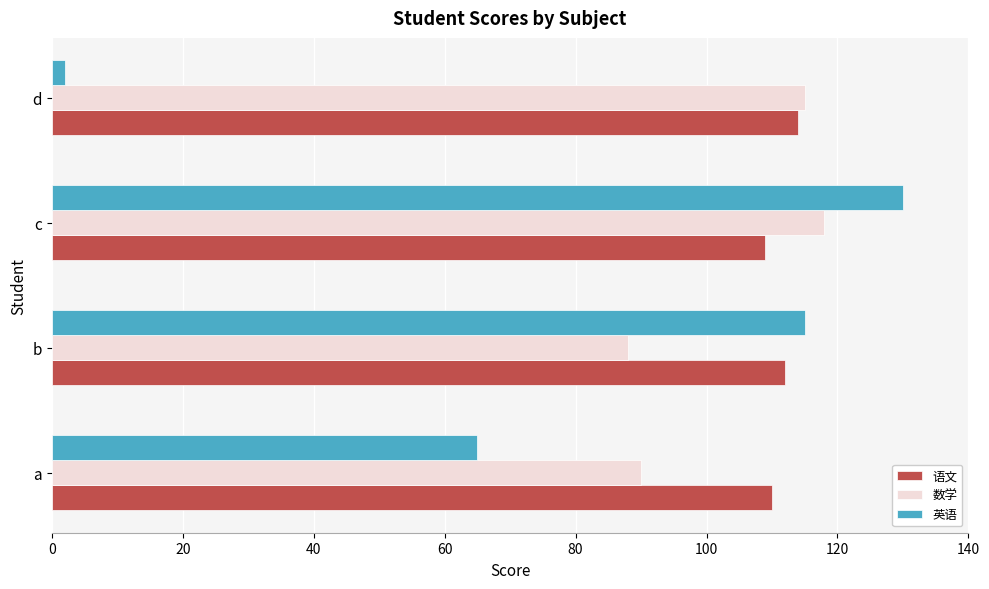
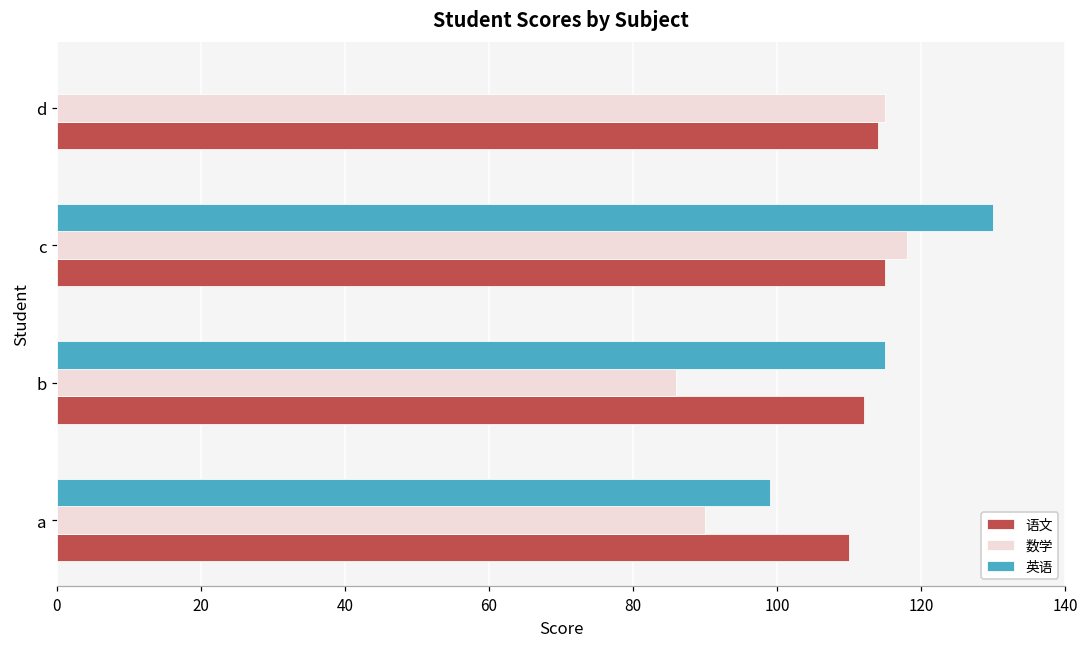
  {
    "语文": {
      "d": 114,
-     "c": 109,
+     "c": 115,
      "b": 112,
      "a": 110
    },
    "数学": {
      "d": 115,
      "c": 118,
-     "b": 88,
+     "b": 86,
      "a": 90
    },
    "英语": {
-     "d": 2,
+     "d": 0,
      "c": 130,
      "b": 115,
-     "a": 65
+     "a": 99
    }
  }
